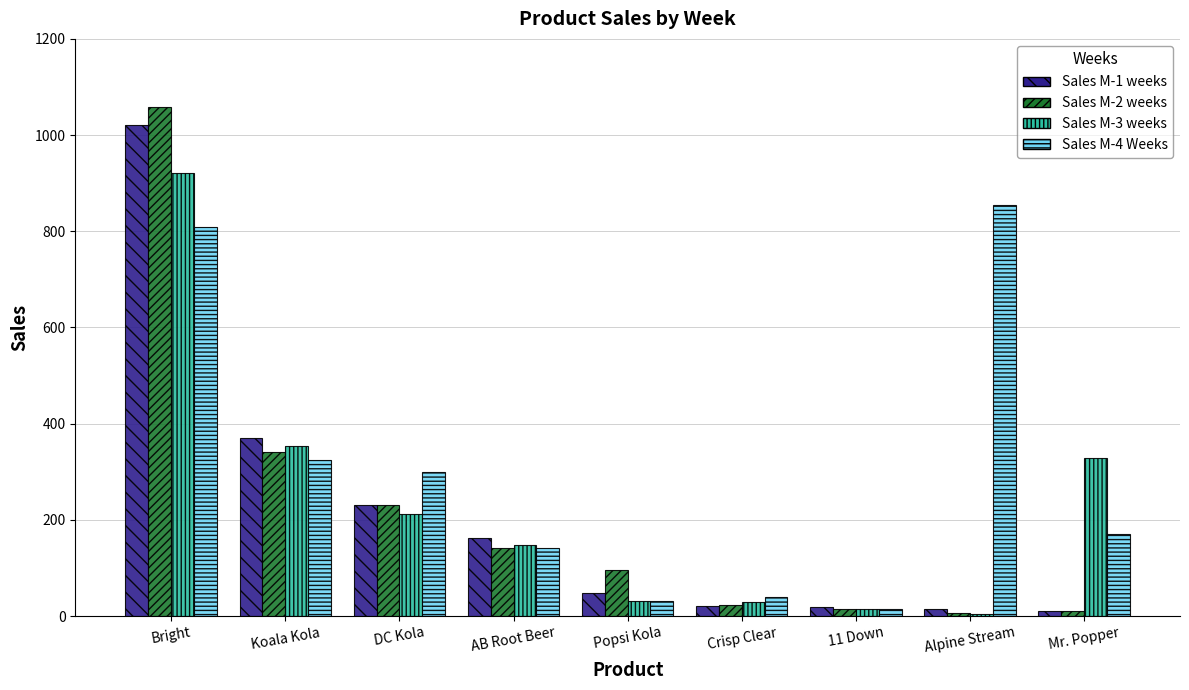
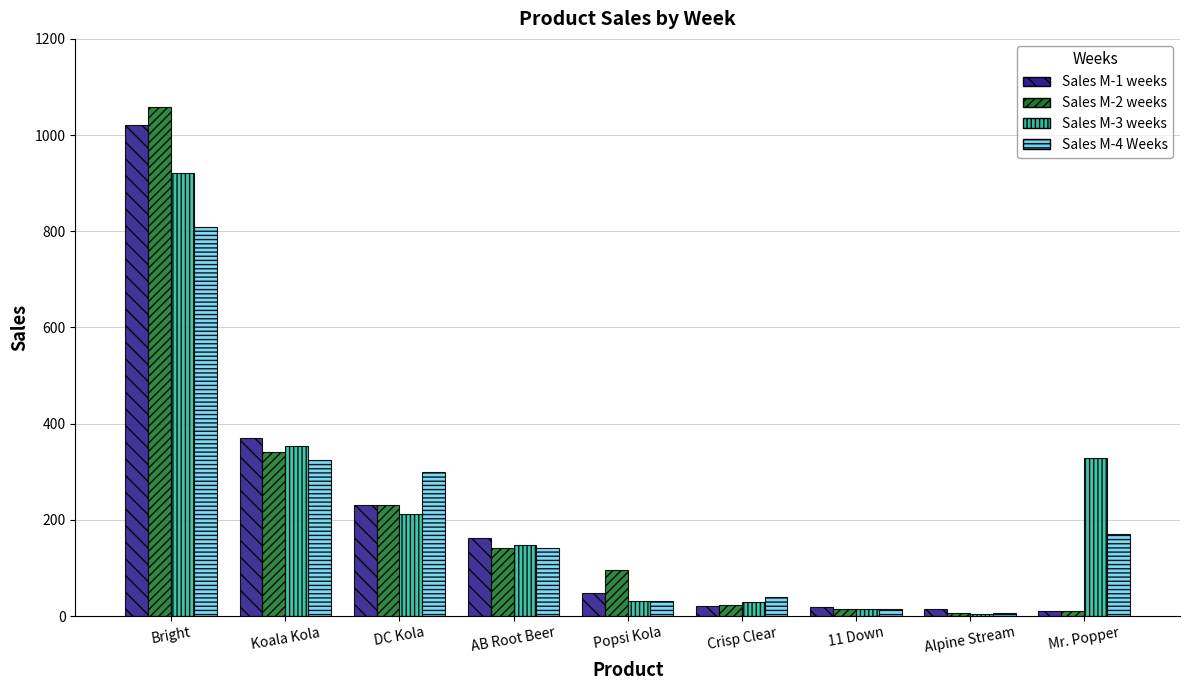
  {
    "Sales M-1 weeks": {
      "Bright": 1020,
      "Koala Kola": 370,
      "DC Kola": 230,
      "AB Root Beer": 160,
      "Popsi Kola": 50,
      "Crisp Clear": 20,
      "11 Down": 20,
      "Alpine Stream": 20,
      "Mr. Popper": 10
    },
    "Sales M-2 weeks": {
      "Bright": 1060,
      "Koala Kola": 340,
      "DC Kola": 230,
      "AB Root Beer": 140,
      "Popsi Kola": 100,
      "Crisp Clear": 20,
      "11 Down": 10,
      "Alpine Stream": 10,
      "Mr. Popper": 10
    },
    "Sales M-3 weeks": {
      "Bright": 920,
      "Koala Kola": 350,
      "DC Kola": 210,
      "AB Root Beer": 150,
      "Popsi Kola": 30,
      "Crisp Clear": 30,
      "11 Down": 10,
      "Mr. Popper": 330
    },
    "Sales M-4 Weeks": {
      "Bright": 810,
      "Koala Kola": 320,
      "DC Kola": 300,
      "AB Root Beer": 140,
      "Popsi Kola": 30,
      "Crisp Clear": 40,
      "11 Down": 10,
-     "Alpine Stream": 850,
+     "Alpine Stream": 10,
      "Mr. Popper": 170
    }
  }
